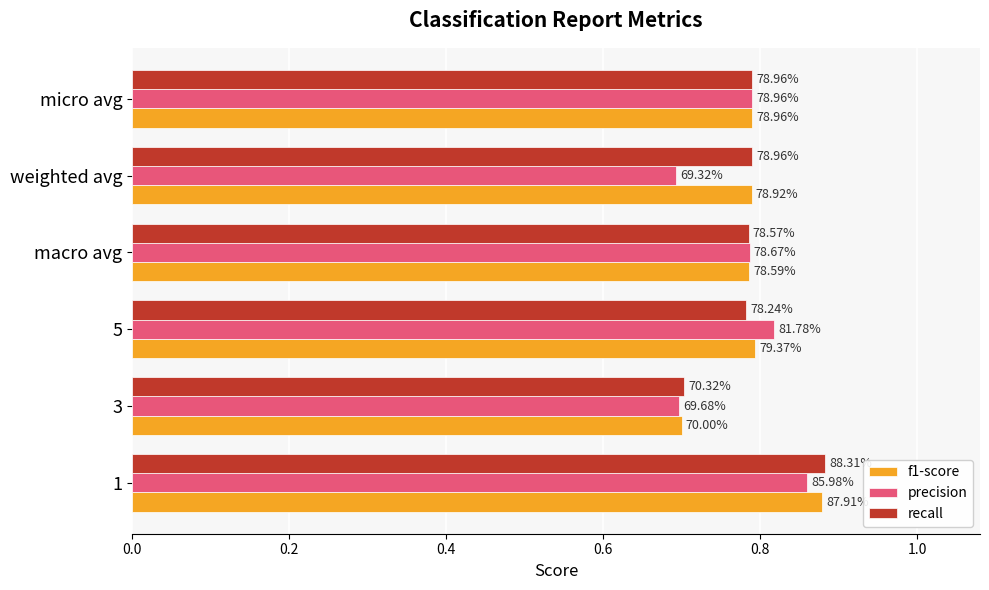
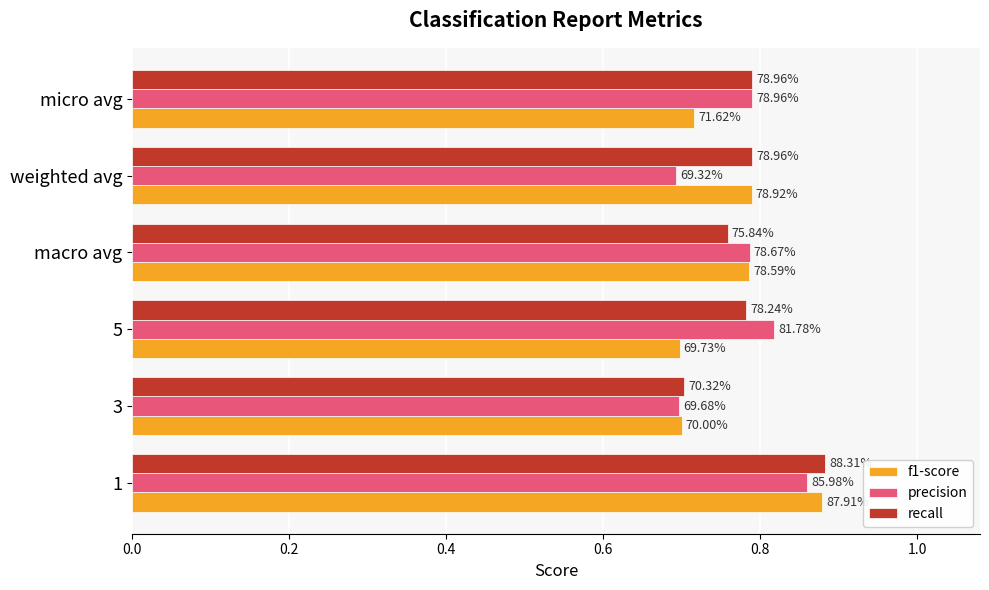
  {
    "f1-score": {
-     "micro avg": "78.96%",
+     "micro avg": "71.62%",
      "weighted avg": "78.92%",
      "macro avg": "78.59%",
-     "5": "79.37%",
+     "5": "69.73%",
      "3": "70.00%"
    },
    "precision": {
      "micro avg": "78.96%",
      "weighted avg": "69.32%",
      "macro avg": "78.67%",
      "5": "81.78%",
      "3": "69.68%",
      "1": "85.98%"
    },
    "recall": {
      "micro avg": "78.96%",
      "weighted avg": "78.96%",
-     "macro avg": "78.57%",
+     "macro avg": "75.84%",
      "5": "78.24%",
      "3": "70.32%"
    }
  }
